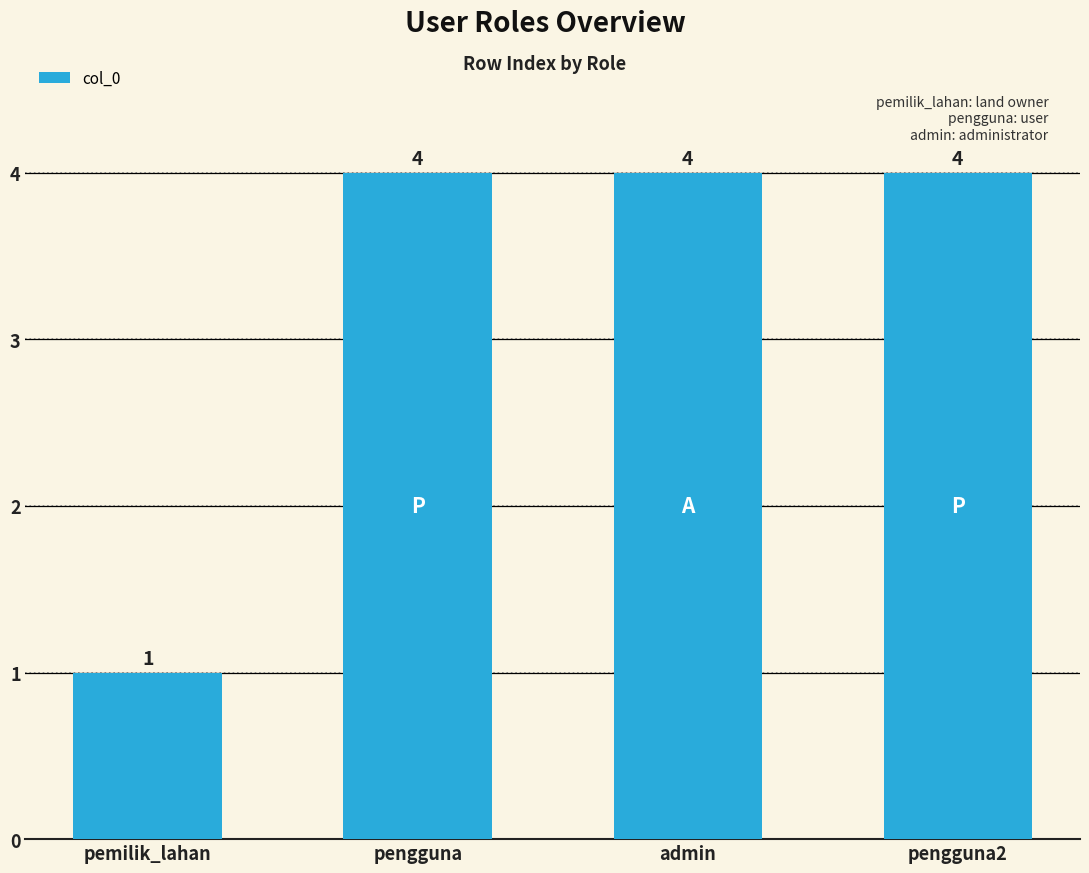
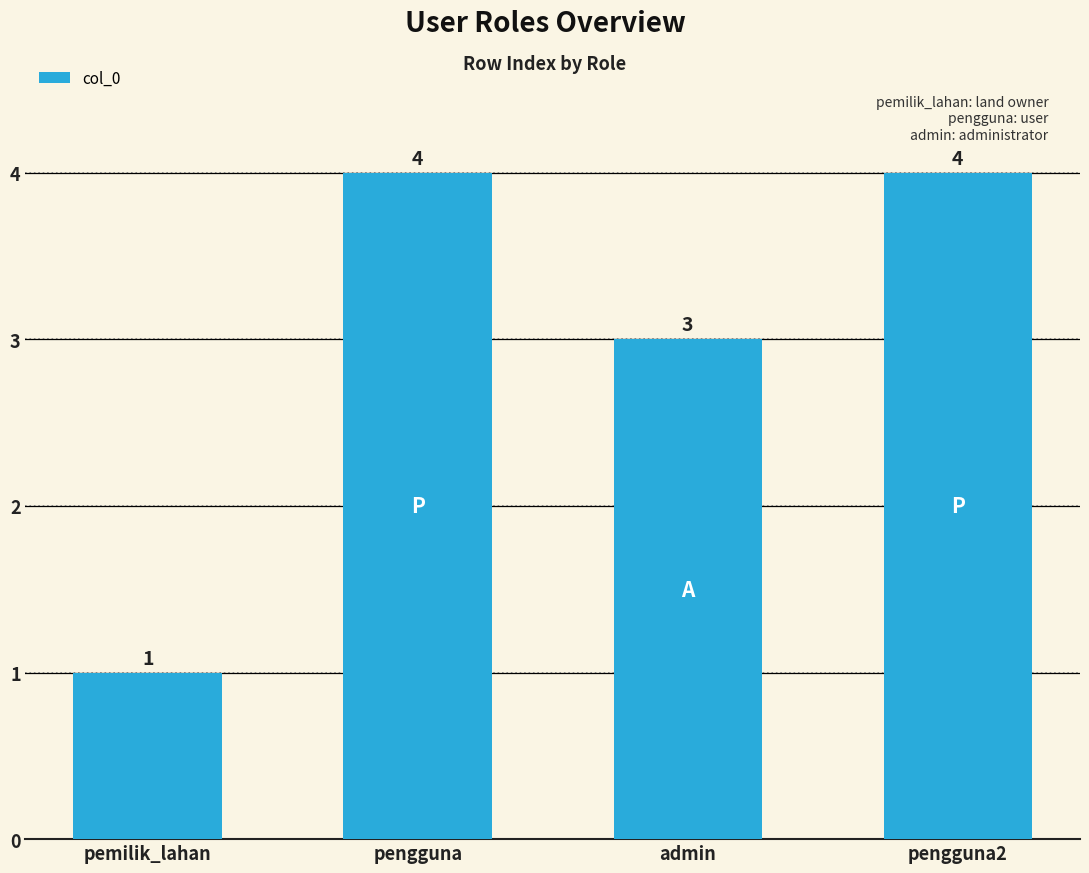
  {
    "pemilik_lahan": 1,
    "pengguna": 4,
-   "admin": 4,
+   "admin": 3,
    "pengguna2": 4
  }
